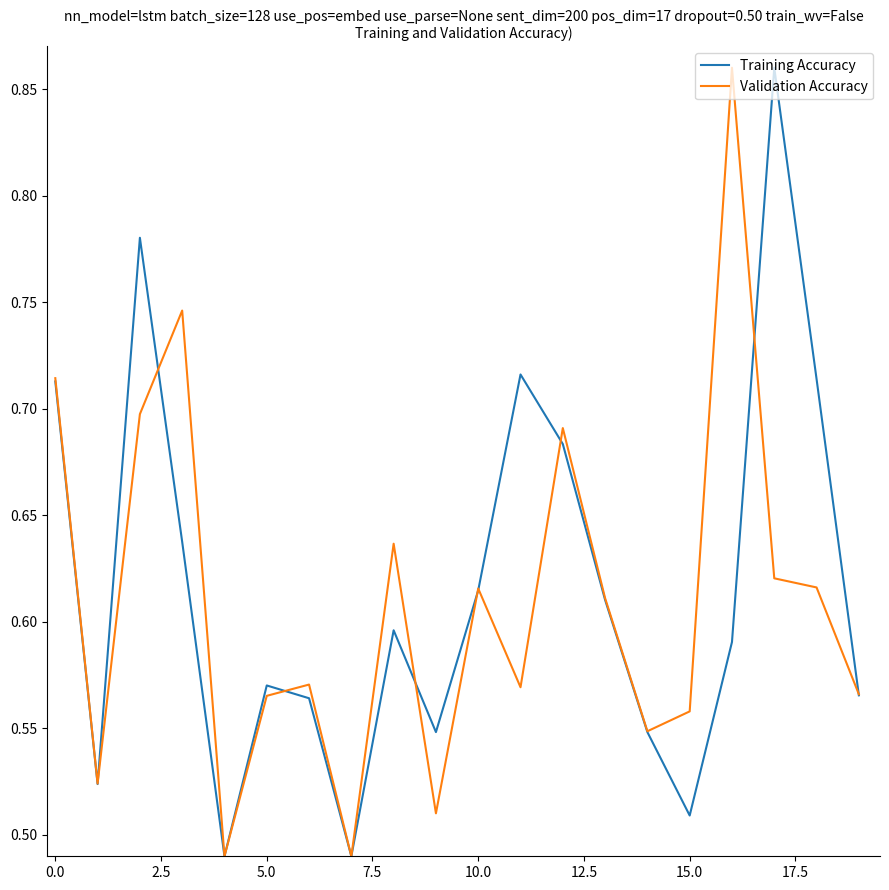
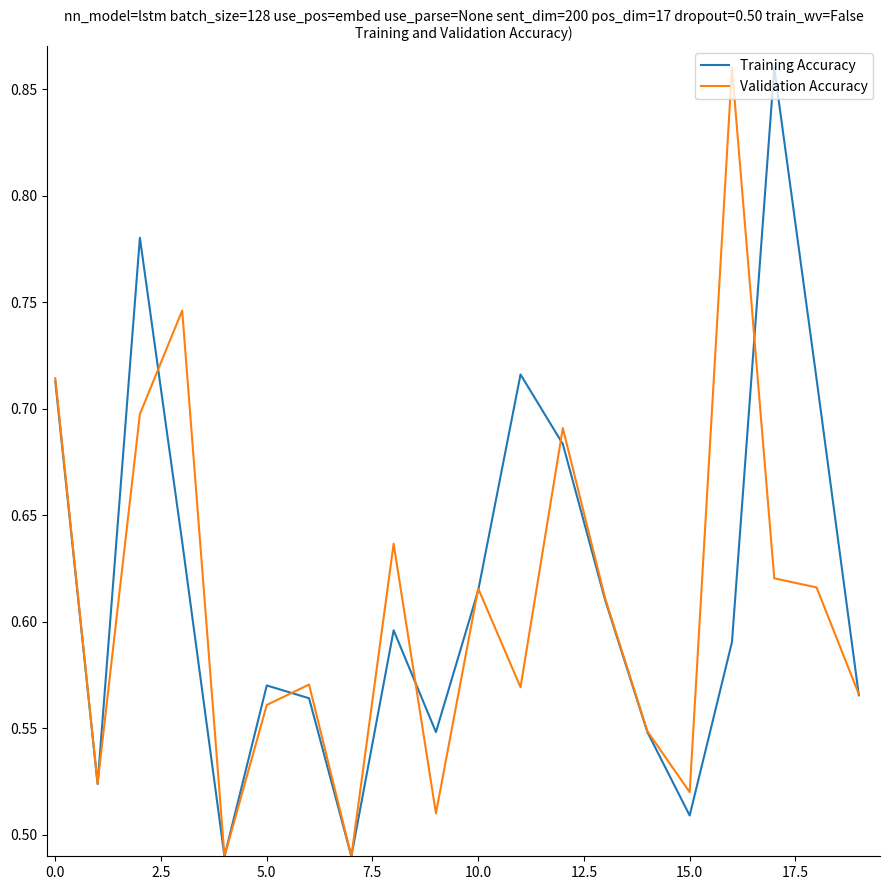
  {
    "Training Accuracy": {
      "0.0": 0.713,
      "5.0": 0.570,
      "15.0": 0.509
    },
    "Validation Accuracy": {
      "0.0": 0.714,
-     "5.0": 0.565,
-     "15.0": 0.558
+     "5.0": 0.561,
+     "15.0": 0.520
    }
  }
